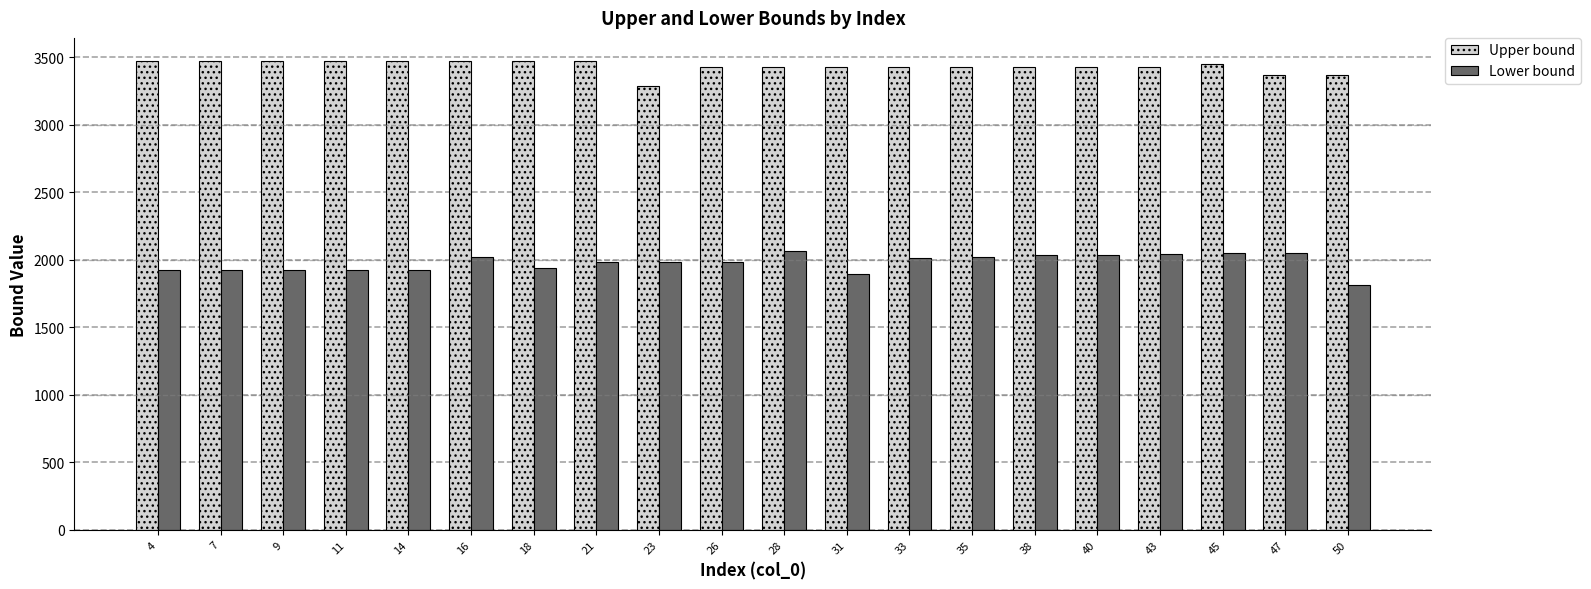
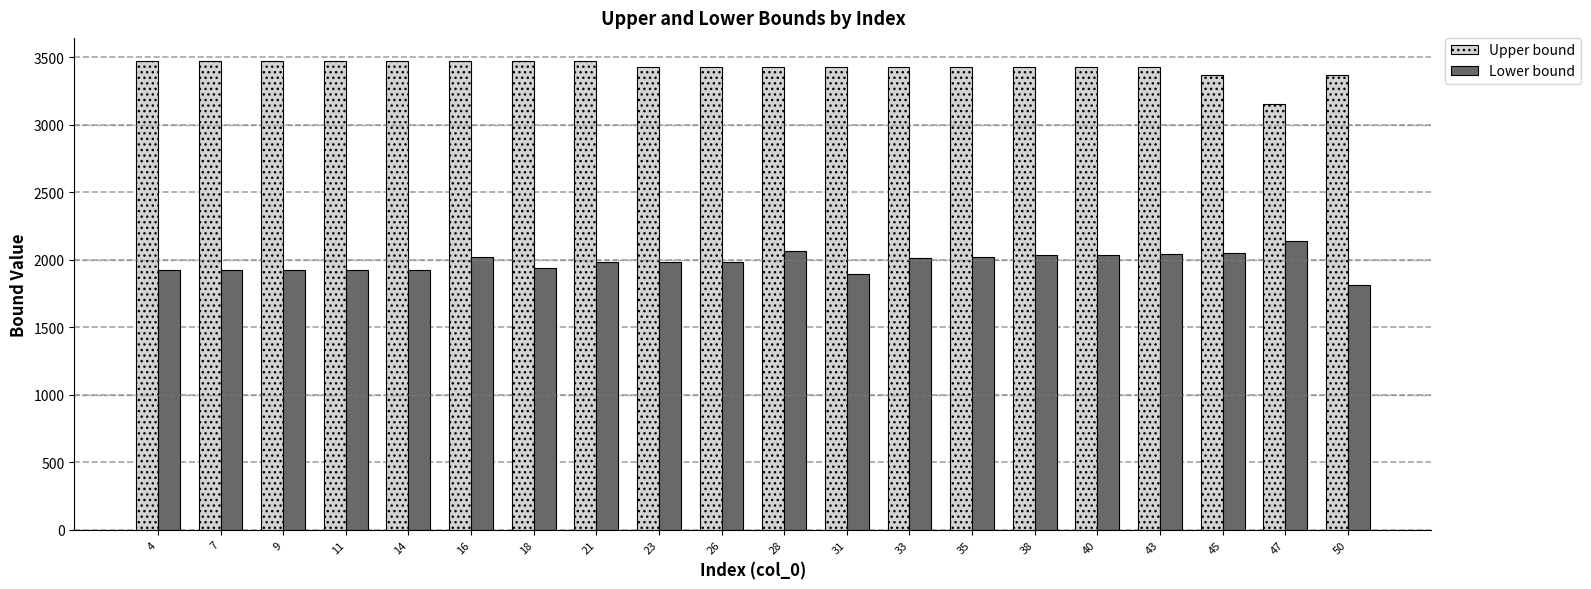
  {
    "Upper bound": {
      "4": 3470,
      "7": 3470,
      "9": 3470,
      "11": 3470,
      "14": 3470,
      "16": 3470,
      "18": 3470,
      "21": 3470,
-     "23": 3290,
+     "23": 3430,
      "26": 3430,
      "28": 3430,
      "31": 3430,
      "33": 3430,
      "35": 3430,
      "38": 3430,
      "40": 3430,
      "43": 3430,
-     "45": 3450,
-     "47": 3370,
+     "45": 3370,
+     "47": 3160,
      "50": 3370
    },
    "Lower bound": {
      "4": 1920,
      "7": 1920,
      "9": 1920,
      "11": 1920,
      "14": 1920,
      "16": 2020,
      "18": 1940,
      "21": 1980,
      "23": 1980,
      "26": 1990,
      "28": 2070,
      "31": 1890,
      "33": 2010,
      "35": 2020,
      "38": 2030,
      "40": 2030,
      "43": 2040,
      "45": 2050,
-     "47": 2050,
+     "47": 2140,
      "50": 1810
    }
  }
